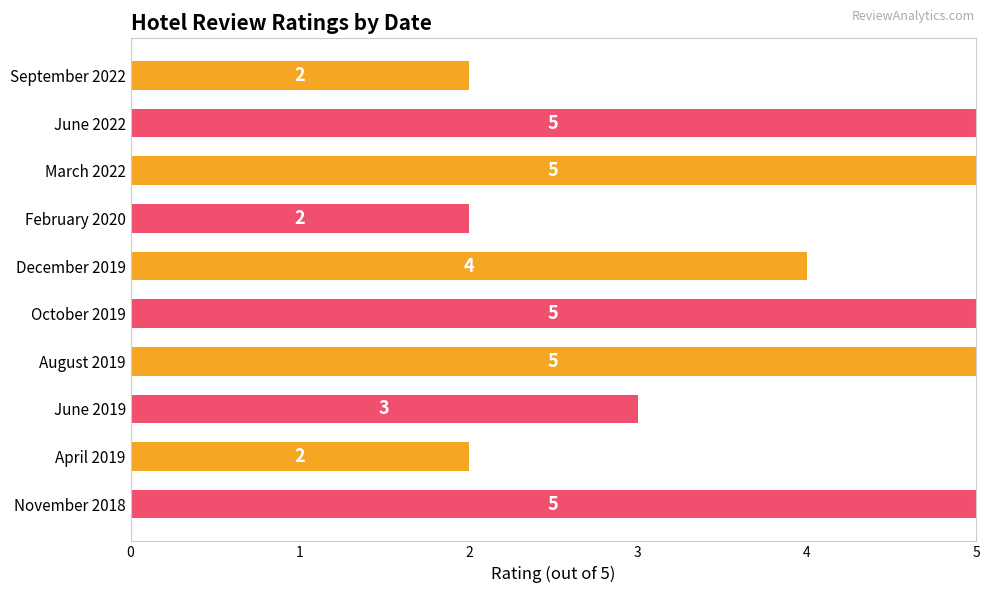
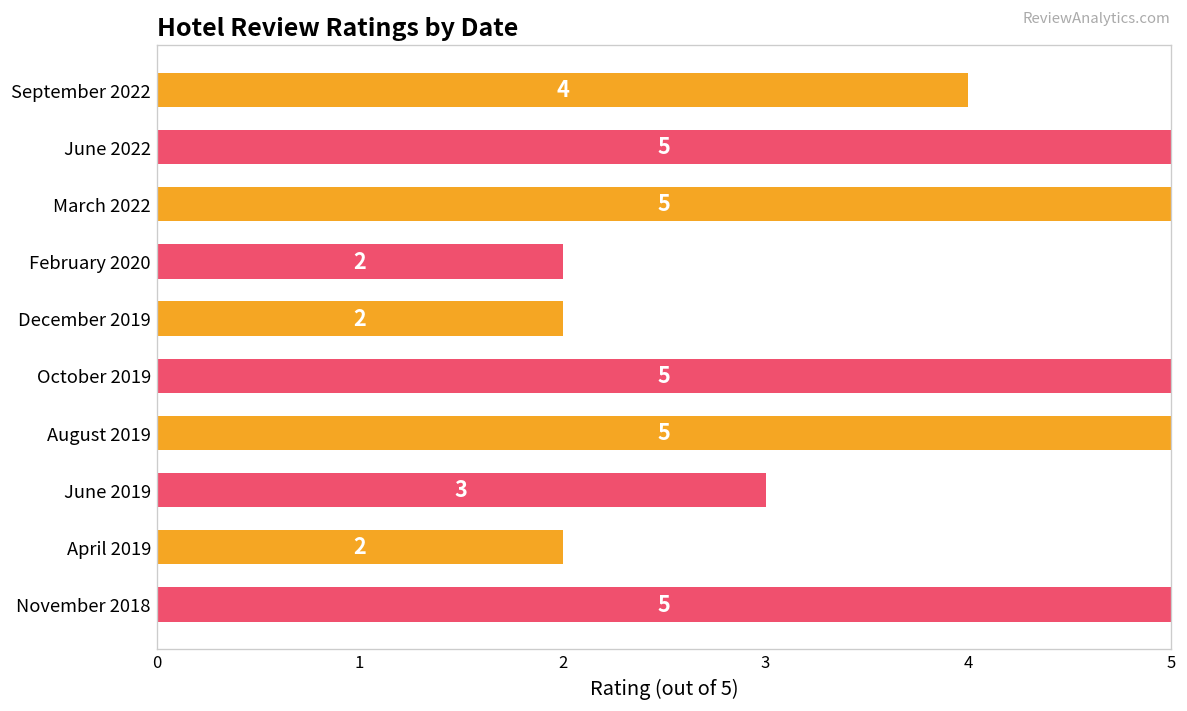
  {
-   "September 2022": 2,
+   "September 2022": 4,
    "June 2022": 5,
    "March 2022": 5,
    "February 2020": 2,
-   "December 2019": 4,
+   "December 2019": 2,
    "October 2019": 5,
    "August 2019": 5,
    "June 2019": 3,
    "April 2019": 2,
    "November 2018": 5
  }
